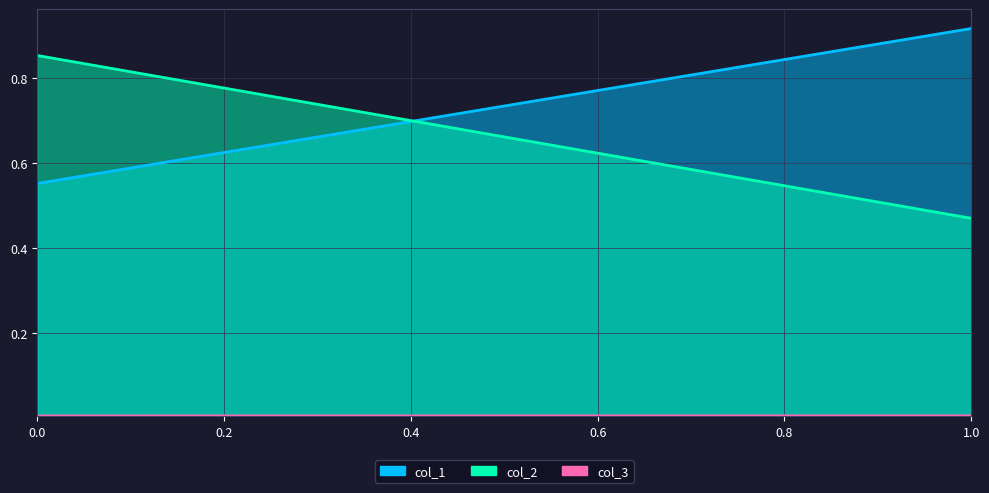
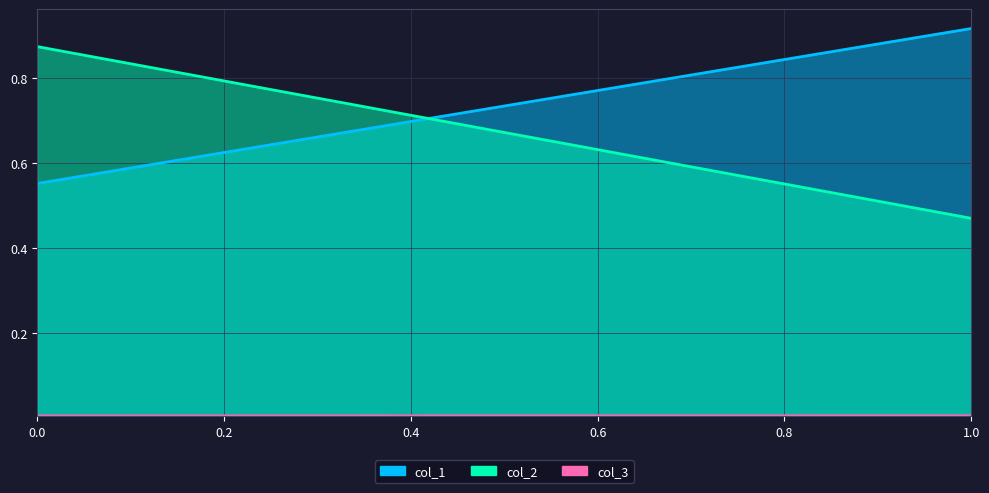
  {
    "col_1": {
      "0.0": 0.55,
      "1.0": 0.92
    },
    "col_2": {
-     "0.0": 0.85,
+     "0.0": 0.88,
      "1.0": 0.47
    },
    "col_3": {
      "0.0": 0.00,
      "1.0": 0.00
    }
  }
